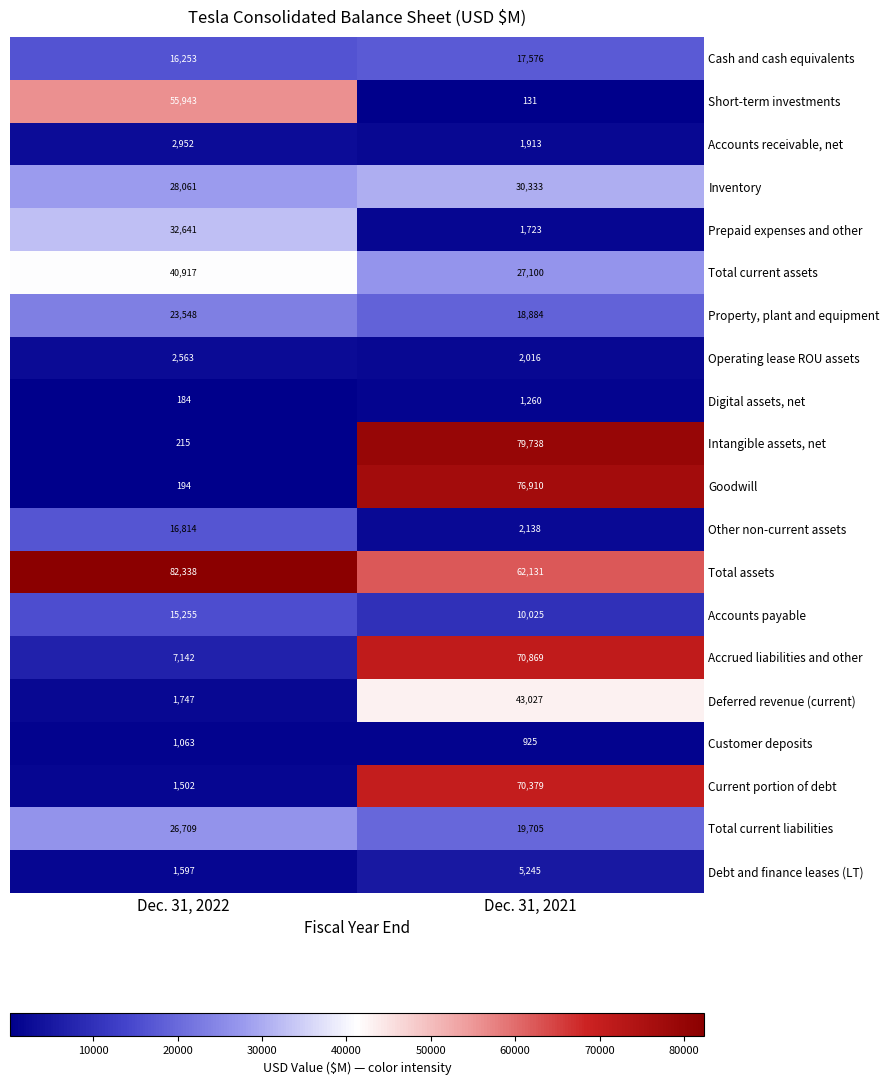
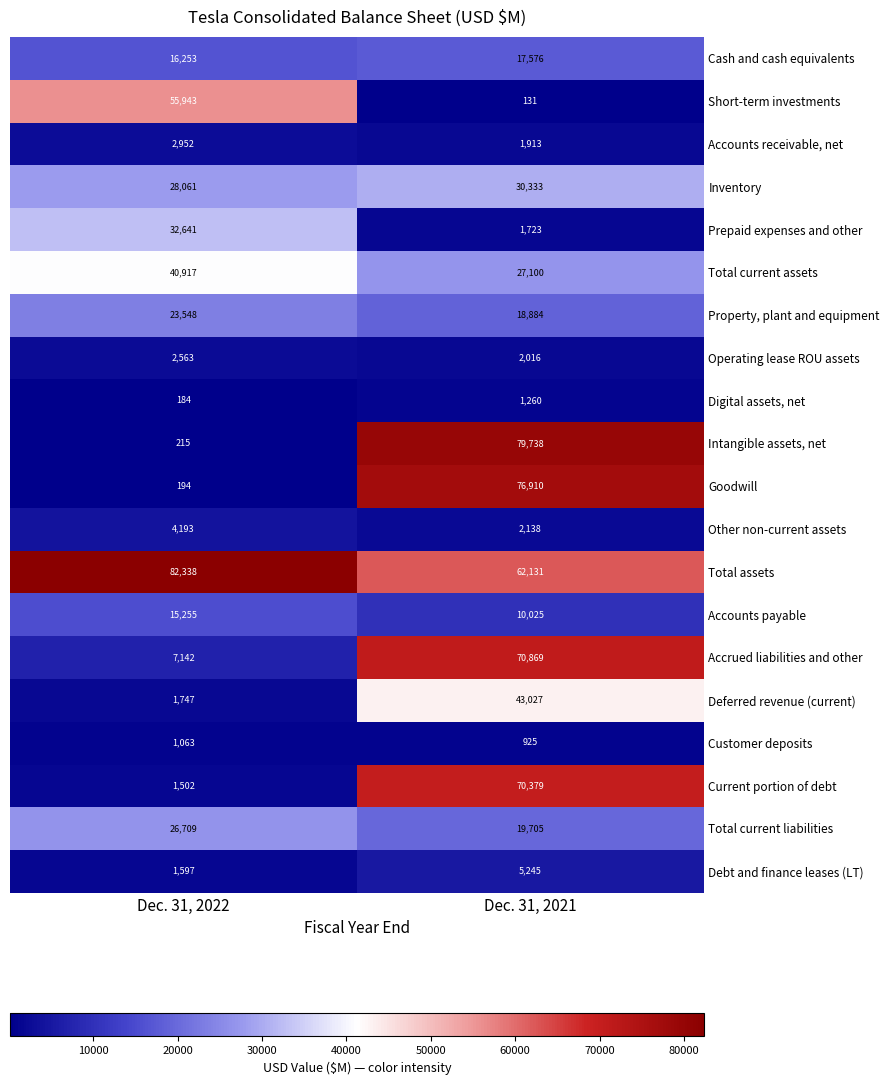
  {
    "Cash and cash equivalents": {
      "Dec. 31, 2022": "16,253",
      "Dec. 31, 2021": "17,576"
    },
    "Short-term investments": {
      "Dec. 31, 2022": "55,943",
      "Dec. 31, 2021": "131"
    },
    "Accounts receivable, net": {
      "Dec. 31, 2022": "2,952",
      "Dec. 31, 2021": "1,913"
    },
    "Inventory": {
      "Dec. 31, 2022": "28,061",
      "Dec. 31, 2021": "30,333"
    },
    "Prepaid expenses and other": {
      "Dec. 31, 2022": "32,641",
      "Dec. 31, 2021": "1,723"
    },
    "Total current assets": {
      "Dec. 31, 2022": "40,917",
      "Dec. 31, 2021": "27,100"
    },
    "Property, plant and equipment": {
      "Dec. 31, 2022": "23,548",
      "Dec. 31, 2021": "18,884"
    },
    "Operating lease ROU assets": {
      "Dec. 31, 2022": "2,563",
      "Dec. 31, 2021": "2,016"
    },
    "Digital assets, net": {
      "Dec. 31, 2022": "184",
      "Dec. 31, 2021": "1,260"
    },
    "Intangible assets, net": {
      "Dec. 31, 2022": "215",
      "Dec. 31, 2021": "79,738"
    },
    "Goodwill": {
      "Dec. 31, 2022": "194",
      "Dec. 31, 2021": "76,910"
    },
    "Other non-current assets": {
-     "Dec. 31, 2022": "16,814",
+     "Dec. 31, 2022": "4,193",
      "Dec. 31, 2021": "2,138"
    },
    "Total assets": {
      "Dec. 31, 2022": "82,338",
      "Dec. 31, 2021": "62,131"
    },
    "Accounts payable": {
      "Dec. 31, 2022": "15,255",
      "Dec. 31, 2021": "10,025"
    },
    "Accrued liabilities and other": {
      "Dec. 31, 2022": "7,142",
      "Dec. 31, 2021": "70,869"
    },
    "Deferred revenue (current)": {
      "Dec. 31, 2022": "1,747",
      "Dec. 31, 2021": "43,027"
    },
    "Customer deposits": {
      "Dec. 31, 2022": "1,063",
      "Dec. 31, 2021": "925"
    },
    "Current portion of debt": {
      "Dec. 31, 2022": "1,502",
      "Dec. 31, 2021": "70,379"
    },
    "Total current liabilities": {
      "Dec. 31, 2022": "26,709",
      "Dec. 31, 2021": "19,705"
    },
    "Debt and finance leases (LT)": {
      "Dec. 31, 2022": "1,597",
      "Dec. 31, 2021": "5,245"
    }
  }
